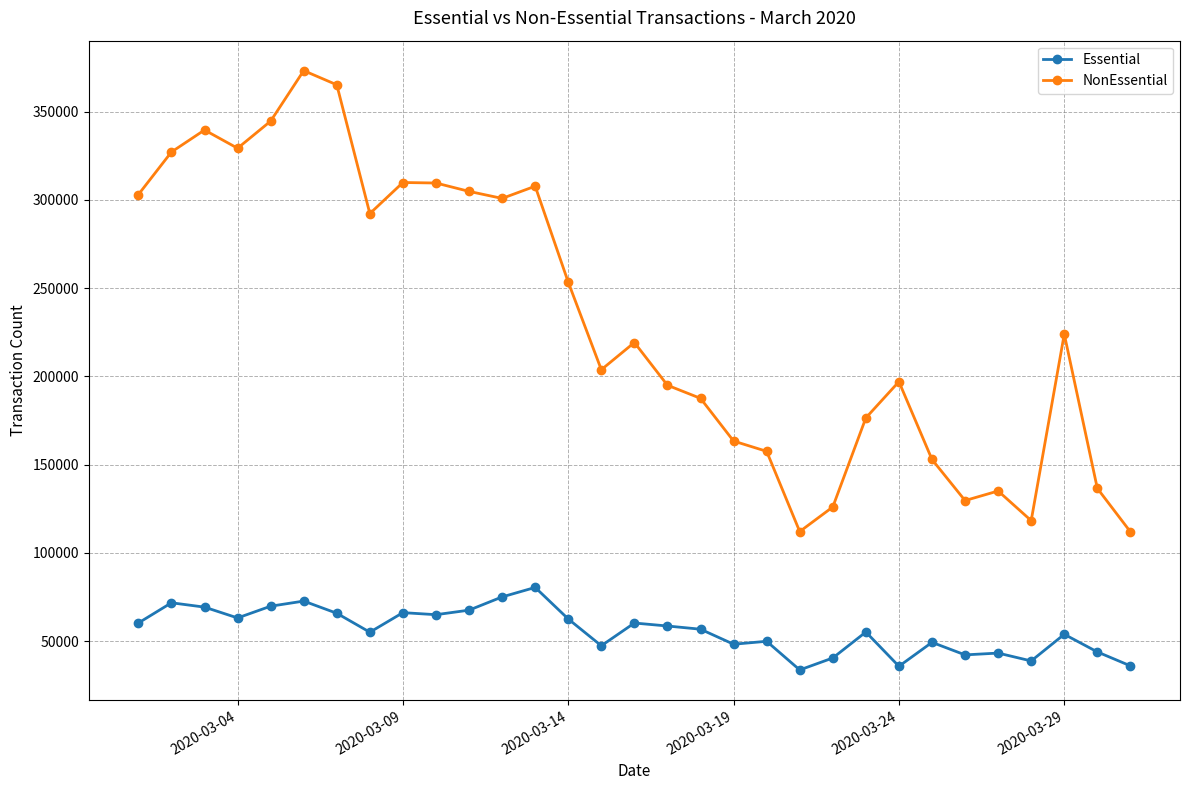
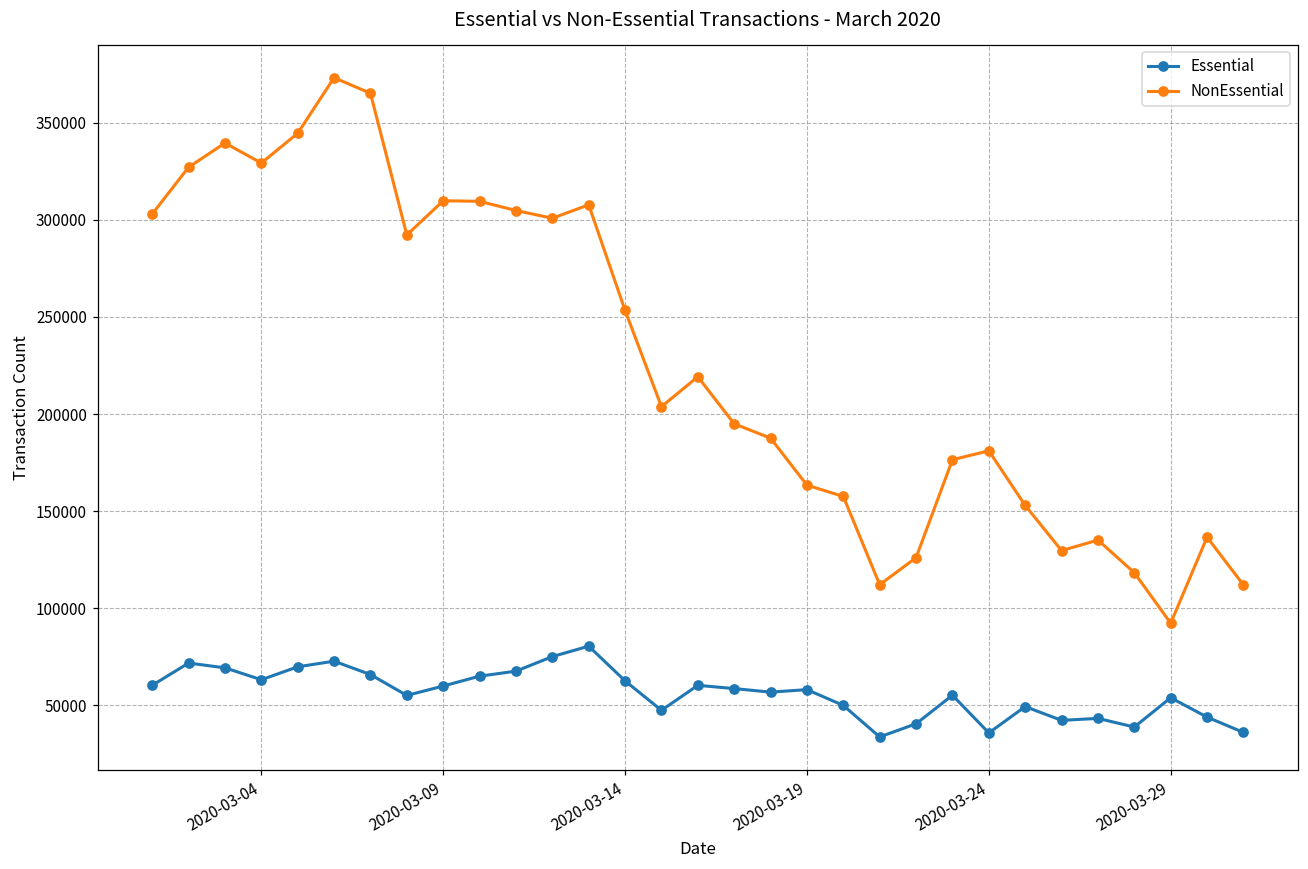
  {
    "Essential": {
      "2020-03-04": 63000,
-     "2020-03-09": 66000,
+     "2020-03-09": 60000,
      "2020-03-14": 63000,
-     "2020-03-19": 48000,
+     "2020-03-19": 58000,
      "2020-03-24": 36000,
      "2020-03-29": 54000
    },
    "NonEssential": {
      "2020-03-04": 329000,
      "2020-03-09": 310000,
      "2020-03-14": 253000,
      "2020-03-19": 163000,
-     "2020-03-24": 197000,
-     "2020-03-29": 224000
+     "2020-03-24": 181000,
+     "2020-03-29": 92000
    }
  }
